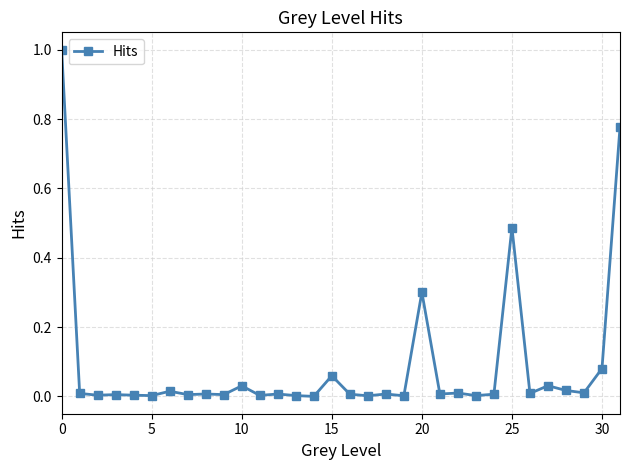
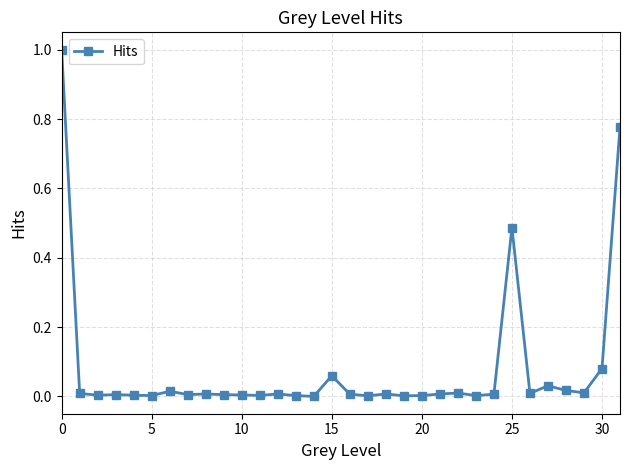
  {
    "0": 1.00,
    "5": 0.00,
-   "10": 0.03,
+   "10": 0.00,
    "15": 0.06,
-   "20": 0.30,
+   "20": 0.00,
    "25": 0.49,
    "30": 0.08
  }
